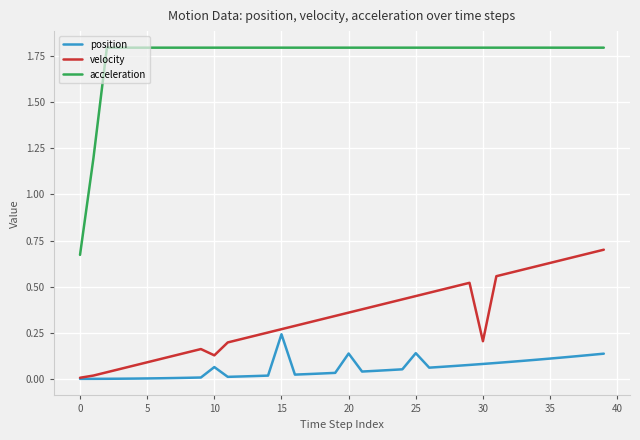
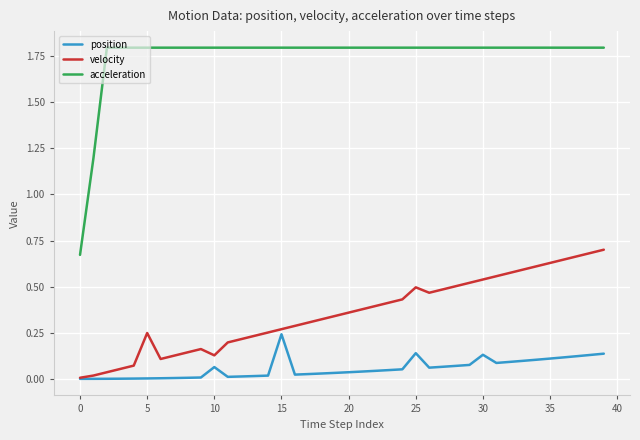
  {
    "position": {
      "5": 0.00,
      "10": 0.06,
      "15": 0.24,
-     "20": 0.14,
+     "20": 0.04,
      "25": 0.14,
-     "30": 0.08,
+     "30": 0.13,
      "35": 0.11
    },
    "velocity": {
-     "5": 0.09,
+     "5": 0.25,
      "10": 0.13,
      "15": 0.27,
      "20": 0.36,
-     "25": 0.45,
-     "30": 0.20,
+     "25": 0.50,
+     "30": 0.54,
      "35": 0.63
    },
    "acceleration": {
      "0": 0.67,
      "10": 1.80,
      "15": 1.80,
      "20": 1.80,
      "25": 1.80,
      "30": 1.80,
      "35": 1.80
    }
  }
